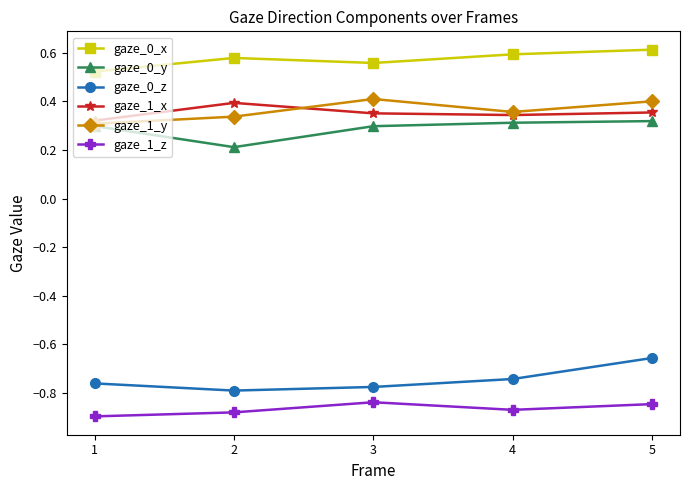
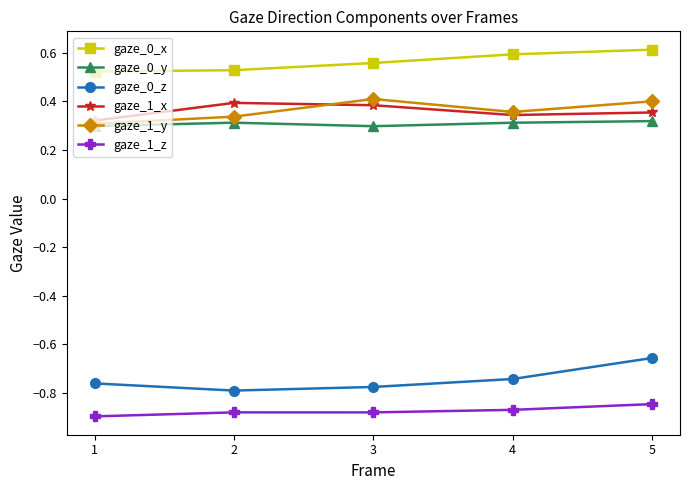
  {
    "gaze_0_x": {
-     "2": 0.58,
+     "2": 0.53,
      "3": 0.56,
      "4": 0.59,
      "5": 0.61
    },
    "gaze_0_y": {
-     "2": 0.21,
+     "2": 0.31,
      "3": 0.30,
      "4": 0.31,
      "5": 0.32
    },
    "gaze_0_z": {
      "1": -0.76,
      "2": -0.79,
      "3": -0.77,
      "4": -0.74,
      "5": -0.66
    },
    "gaze_1_x": {
      "2": 0.39,
-     "3": 0.35,
+     "3": 0.38,
      "4": 0.34,
      "5": 0.35
    },
    "gaze_1_y": {
      "2": 0.34,
      "3": 0.41,
      "4": 0.36,
      "5": 0.40
    },
    "gaze_1_z": {
      "1": -0.90,
      "2": -0.88,
-     "3": -0.84,
+     "3": -0.88,
      "4": -0.87,
      "5": -0.85
    }
  }
